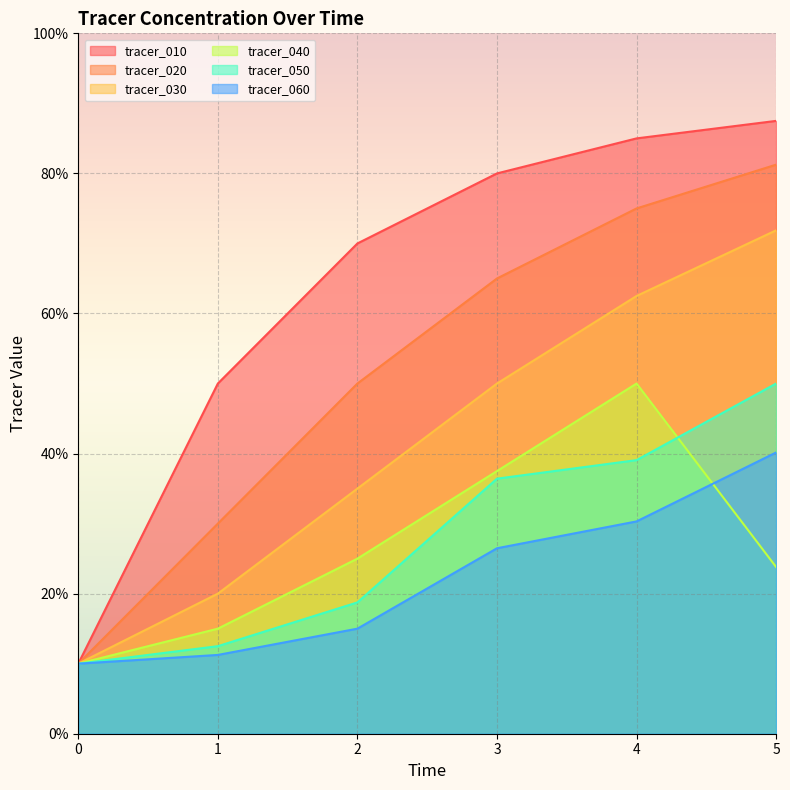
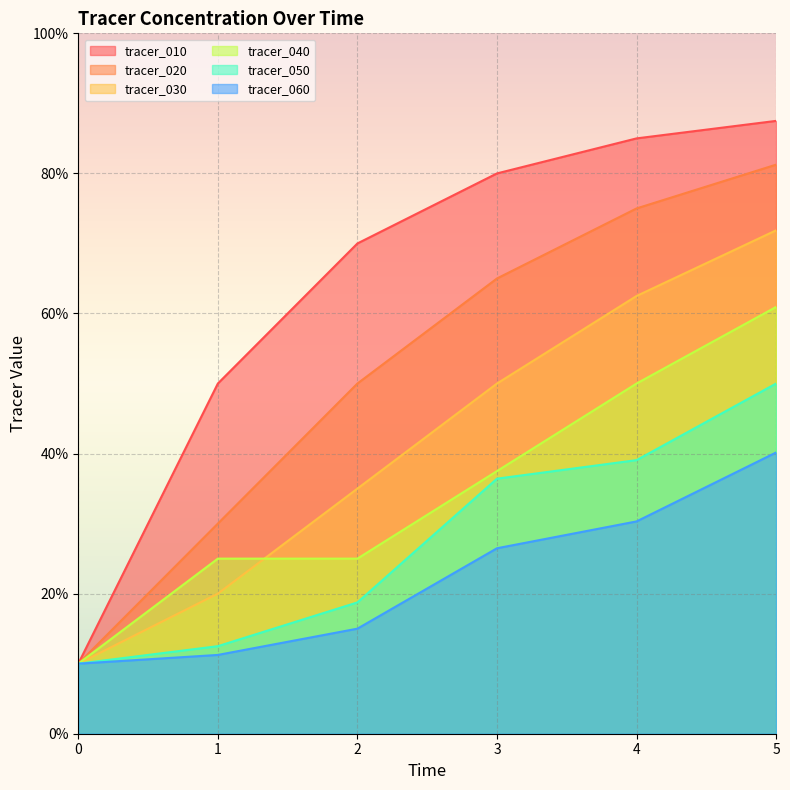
  {
    "tracer_040": {
-     "1": "15%",
+     "1": "25%",
      "2": "25%",
      "3": "38%",
      "4": "50%",
-     "5": "24%"
+     "5": "61%"
    },
    "tracer_050": {
      "1": "13%",
      "2": "19%",
      "3": "36%",
      "4": "39%",
      "5": "50%"
    },
    "tracer_060": {
      "1": "11%",
      "2": "15%",
      "3": "26%",
      "4": "30%",
      "5": "40%"
    }
  }
